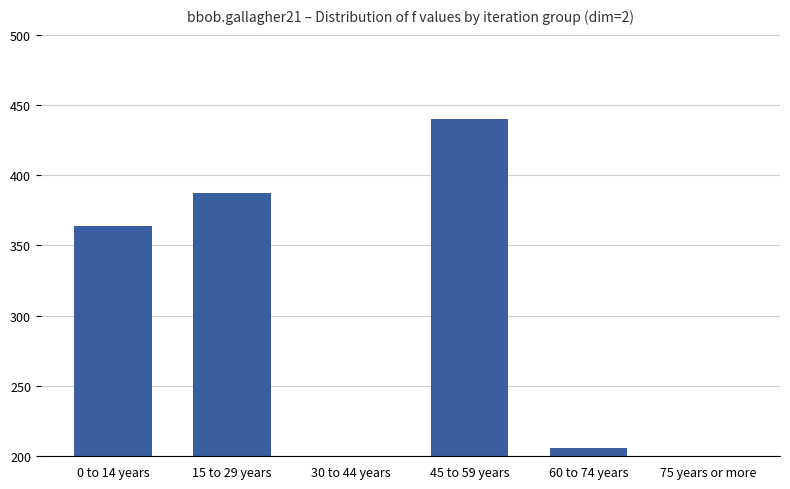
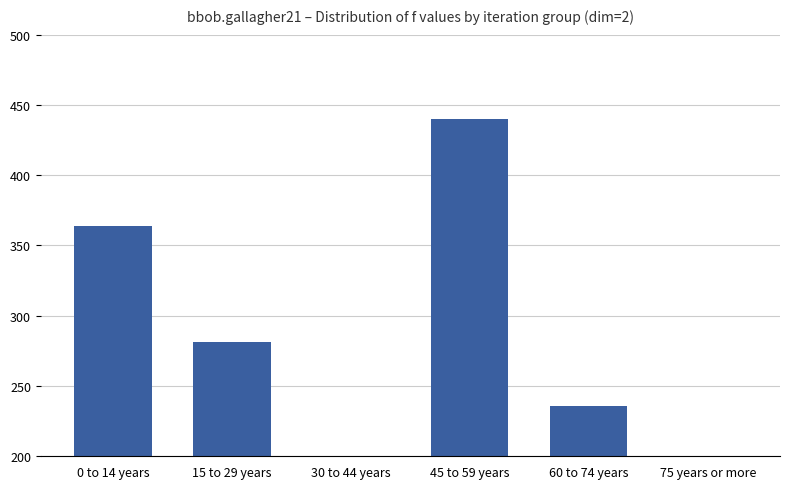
  {
    "0 to 14 years": 364,
-   "15 to 29 years": 387,
+   "15 to 29 years": 281,
    "45 to 59 years": 440,
-   "60 to 74 years": 206
+   "60 to 74 years": 236
  }
